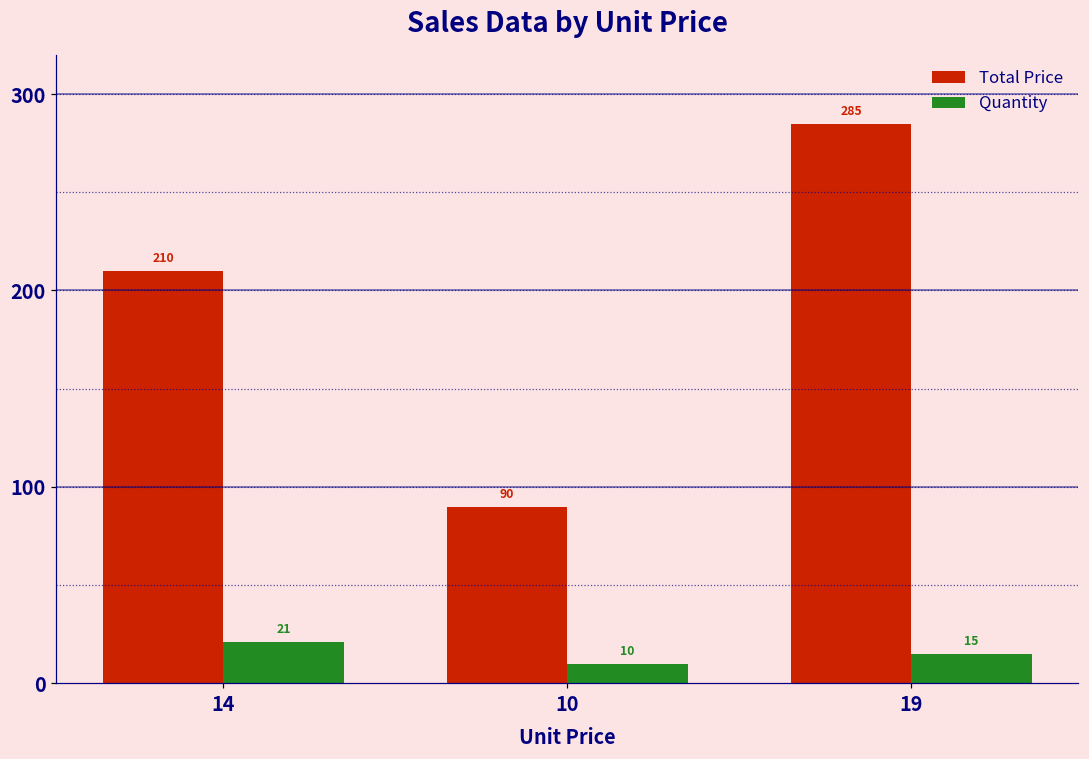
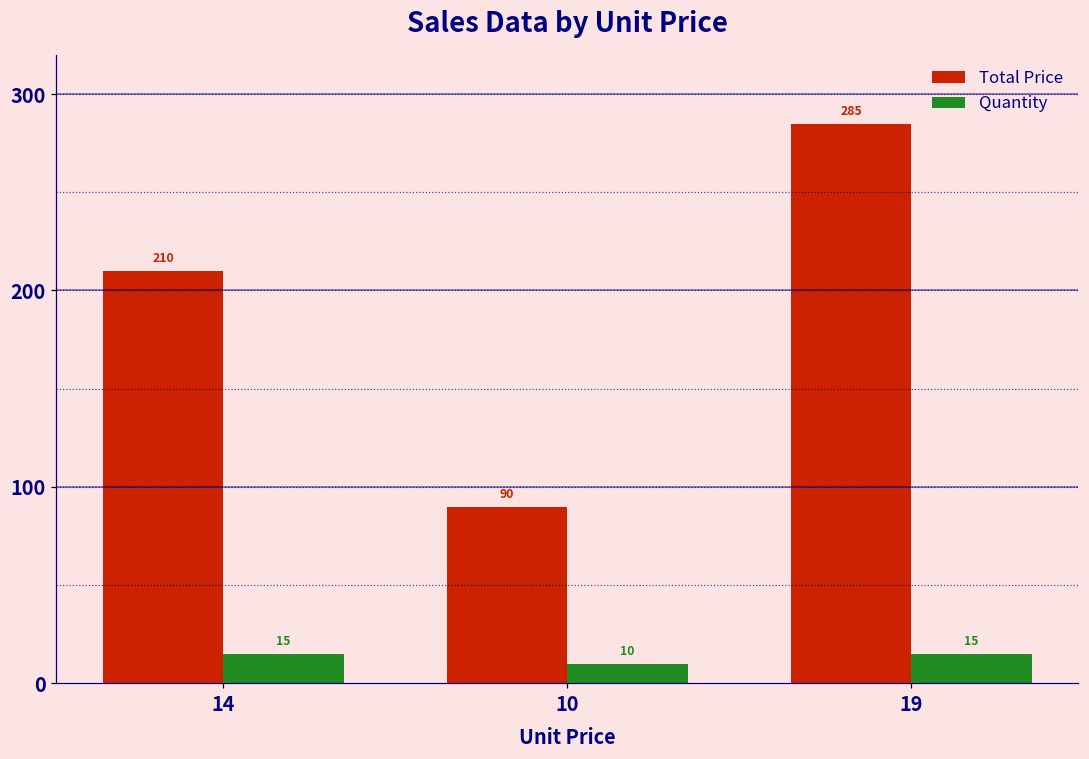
  {
    "Total Price": {
      "14": 210,
      "10": 90,
      "19": 285
    },
    "Quantity": {
-     "14": 21,
+     "14": 15,
      "10": 10,
      "19": 15
    }
  }
